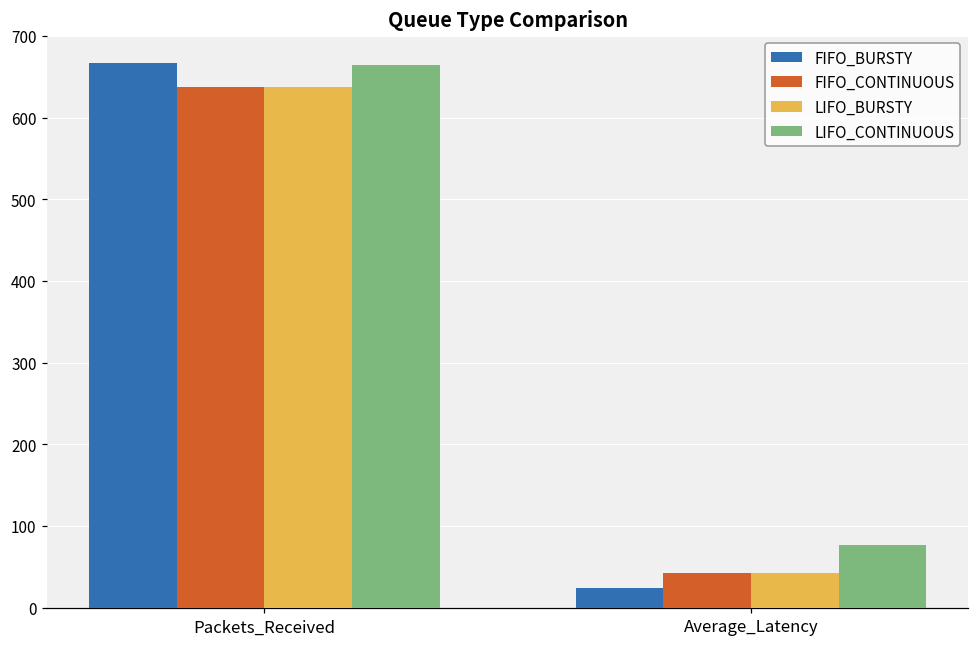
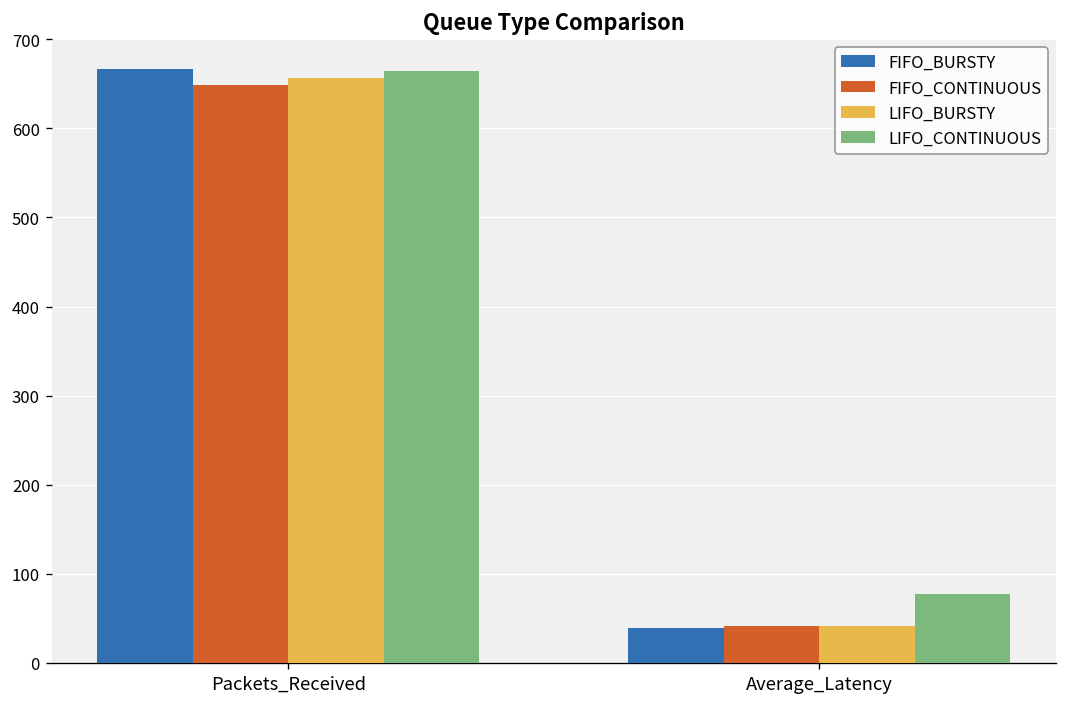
  {
    "FIFO_BURSTY": {
      "Packets_Received": 670,
-     "Average_Latency": 20
+     "Average_Latency": 40
    },
    "FIFO_CONTINUOUS": {
-     "Packets_Received": 640,
+     "Packets_Received": 650,
      "Average_Latency": 40
    },
    "LIFO_BURSTY": {
-     "Packets_Received": 640,
+     "Packets_Received": 660,
      "Average_Latency": 40
    },
    "LIFO_CONTINUOUS": {
      "Packets_Received": 660,
      "Average_Latency": 80
    }
  }
